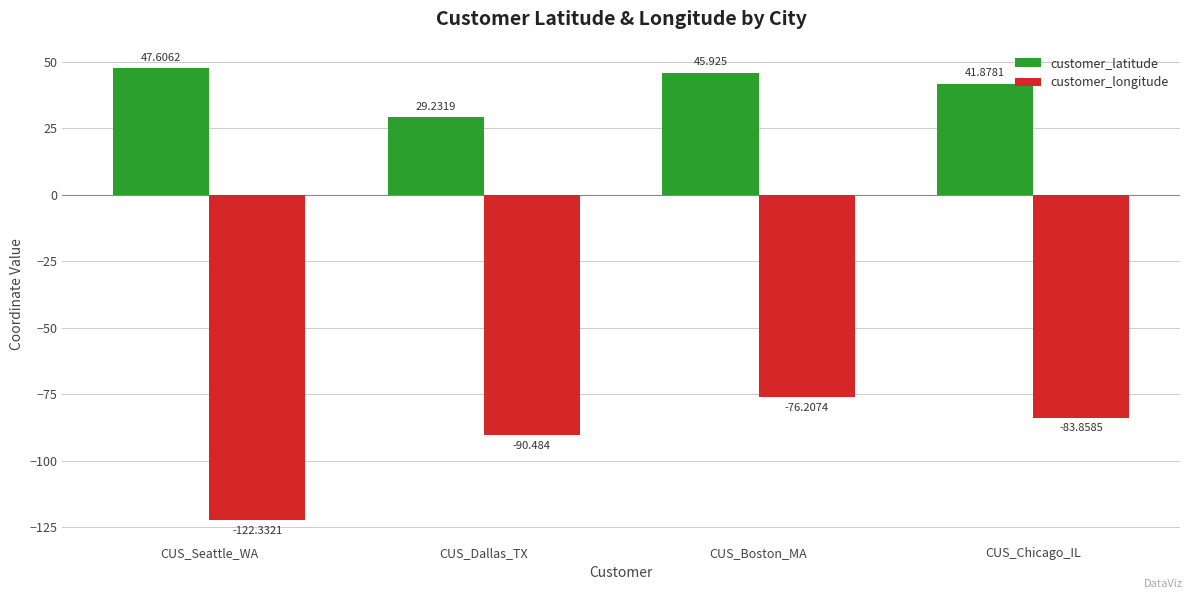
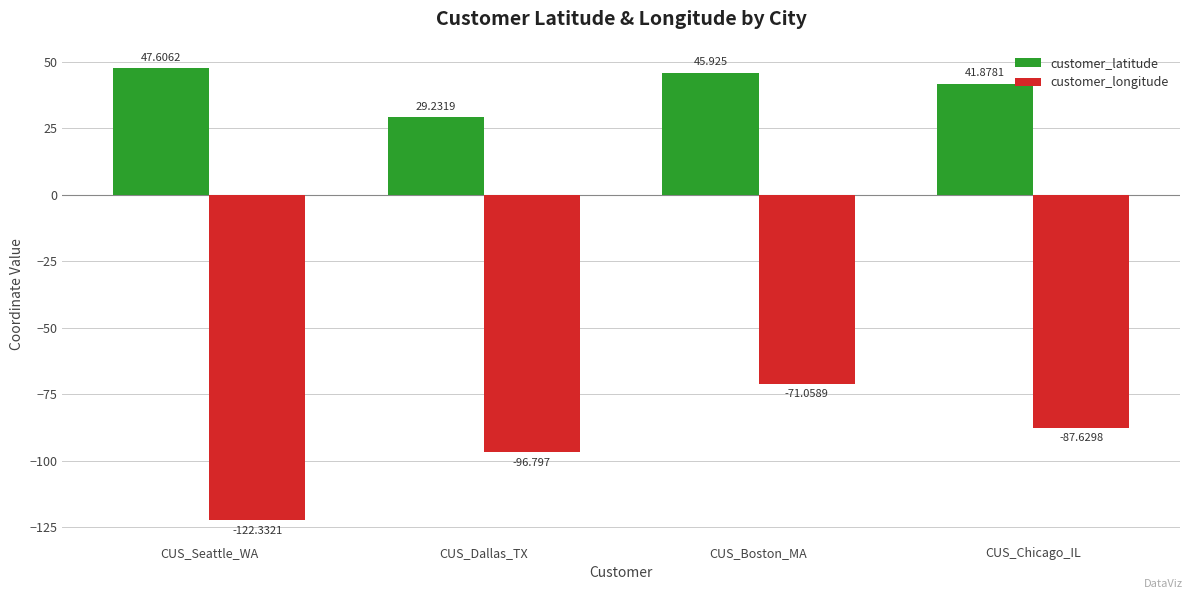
  {
    "customer_latitude": {
      "CUS_Seattle_WA": 47.6062,
      "CUS_Dallas_TX": 29.2319,
      "CUS_Boston_MA": 45.925,
      "CUS_Chicago_IL": 41.8781
    },
    "customer_longitude": {
      "CUS_Seattle_WA": -122.3321,
-     "CUS_Dallas_TX": -90.484,
-     "CUS_Boston_MA": -76.2074,
-     "CUS_Chicago_IL": -83.8585
+     "CUS_Dallas_TX": -96.797,
+     "CUS_Boston_MA": -71.0589,
+     "CUS_Chicago_IL": -87.6298
    }
  }
